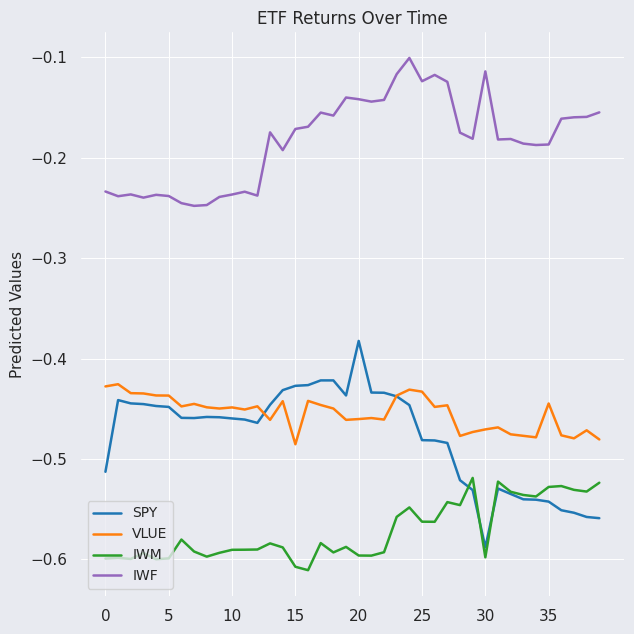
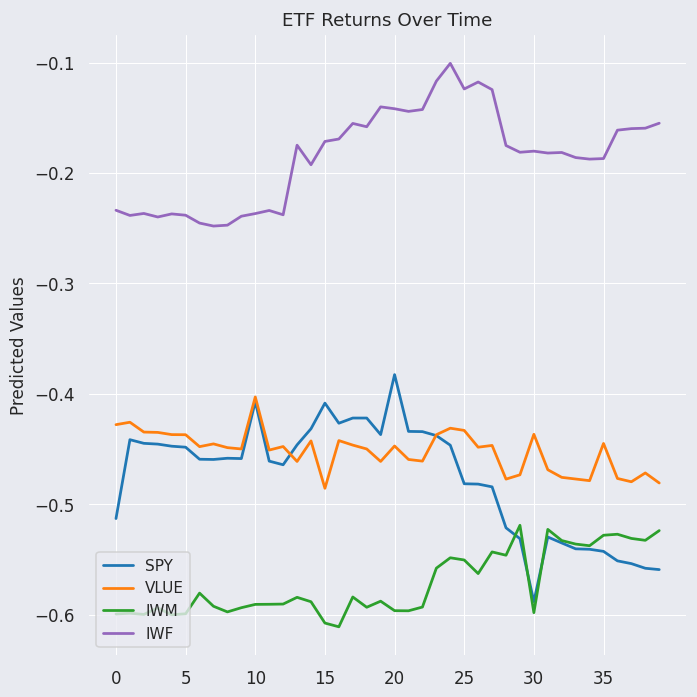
  {
    "SPY": {
      "0": -0.513,
      "5": -0.448,
-     "10": -0.460,
-     "15": -0.427,
+     "10": -0.407,
+     "15": -0.408,
      "20": -0.383,
      "25": -0.481,
      "30": -0.588,
      "35": -0.543
    },
    "VLUE": {
      "0": -0.428,
      "5": -0.437,
-     "10": -0.449,
+     "10": -0.403,
      "15": -0.485,
-     "20": -0.460,
+     "20": -0.447,
      "25": -0.433,
-     "30": -0.471,
+     "30": -0.437,
      "35": -0.445
    },
    "IWM": {
      "10": -0.591,
      "15": -0.607,
      "20": -0.596,
-     "25": -0.563,
+     "25": -0.550,
      "30": -0.598,
      "35": -0.528
    },
    "IWF": {
      "0": -0.234,
      "5": -0.238,
      "10": -0.237,
      "15": -0.171,
      "20": -0.142,
      "25": -0.124,
-     "30": -0.114,
+     "30": -0.180,
      "35": -0.187
    }
  }
